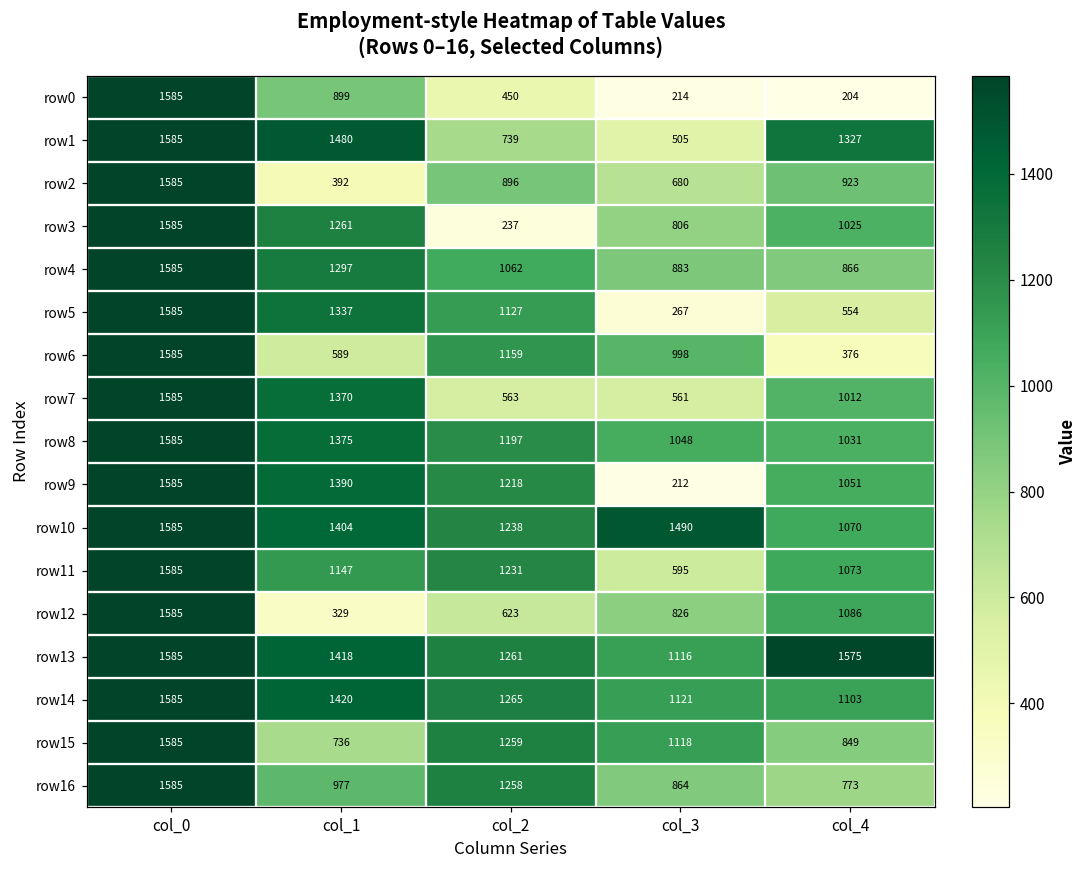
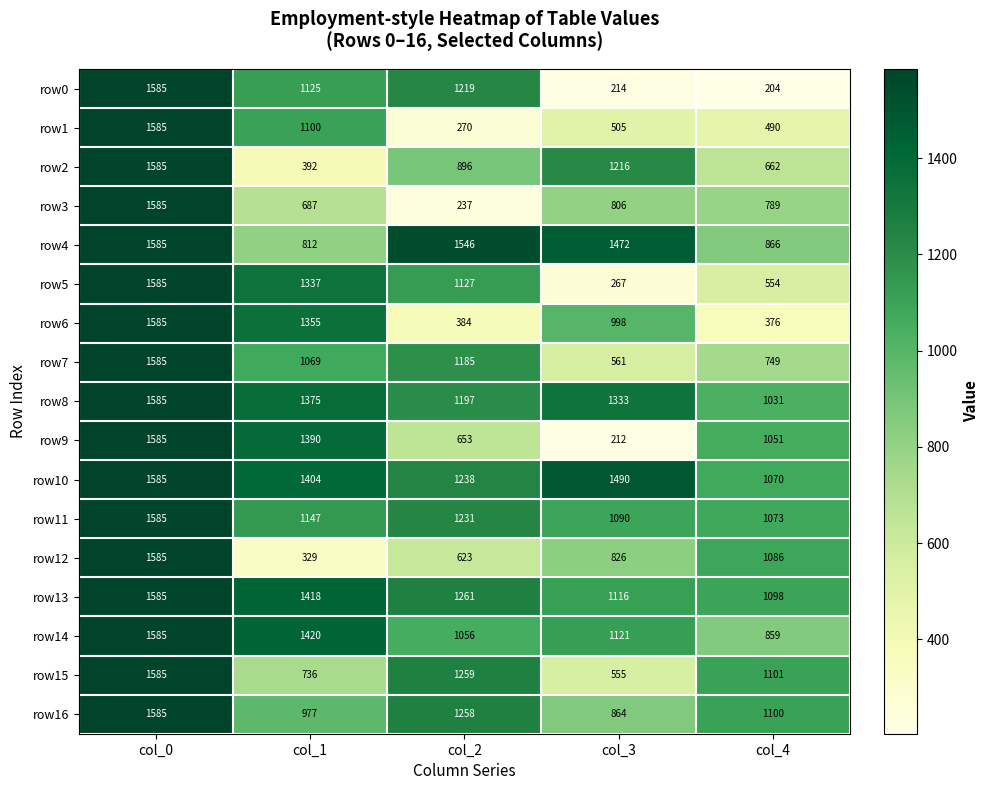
  {
    "row0": {
      "col_0": 1585,
-     "col_1": 899,
-     "col_2": 450,
+     "col_1": 1125,
+     "col_2": 1219,
      "col_3": 214,
      "col_4": 204
    },
    "row1": {
      "col_0": 1585,
-     "col_1": 1480,
-     "col_2": 739,
+     "col_1": 1100,
+     "col_2": 270,
      "col_3": 505,
-     "col_4": 1327
+     "col_4": 490
    },
    "row2": {
      "col_0": 1585,
      "col_1": 392,
      "col_2": 896,
-     "col_3": 680,
-     "col_4": 923
+     "col_3": 1216,
+     "col_4": 662
    },
    "row3": {
      "col_0": 1585,
-     "col_1": 1261,
+     "col_1": 687,
      "col_2": 237,
      "col_3": 806,
-     "col_4": 1025
+     "col_4": 789
    },
    "row4": {
      "col_0": 1585,
-     "col_1": 1297,
-     "col_2": 1062,
-     "col_3": 883,
+     "col_1": 812,
+     "col_2": 1546,
+     "col_3": 1472,
      "col_4": 866
    },
    "row5": {
      "col_0": 1585,
      "col_1": 1337,
      "col_2": 1127,
      "col_3": 267,
      "col_4": 554
    },
    "row6": {
      "col_0": 1585,
-     "col_1": 589,
-     "col_2": 1159,
+     "col_1": 1355,
+     "col_2": 384,
      "col_3": 998,
      "col_4": 376
    },
    "row7": {
      "col_0": 1585,
-     "col_1": 1370,
-     "col_2": 563,
+     "col_1": 1069,
+     "col_2": 1185,
      "col_3": 561,
-     "col_4": 1012
+     "col_4": 749
    },
    "row8": {
      "col_0": 1585,
      "col_1": 1375,
      "col_2": 1197,
-     "col_3": 1048,
+     "col_3": 1333,
      "col_4": 1031
    },
    "row9": {
      "col_0": 1585,
      "col_1": 1390,
-     "col_2": 1218,
+     "col_2": 653,
      "col_3": 212,
      "col_4": 1051
    },
    "row10": {
      "col_0": 1585,
      "col_1": 1404,
      "col_2": 1238,
      "col_3": 1490,
      "col_4": 1070
    },
    "row11": {
      "col_0": 1585,
      "col_1": 1147,
      "col_2": 1231,
-     "col_3": 595,
+     "col_3": 1090,
      "col_4": 1073
    },
    "row12": {
      "col_0": 1585,
      "col_1": 329,
      "col_2": 623,
      "col_3": 826,
      "col_4": 1086
    },
    "row13": {
      "col_0": 1585,
      "col_1": 1418,
      "col_2": 1261,
      "col_3": 1116,
-     "col_4": 1575
+     "col_4": 1098
    },
    "row14": {
      "col_0": 1585,
      "col_1": 1420,
-     "col_2": 1265,
+     "col_2": 1056,
      "col_3": 1121,
-     "col_4": 1103
+     "col_4": 859
    },
    "row15": {
      "col_0": 1585,
      "col_1": 736,
      "col_2": 1259,
-     "col_3": 1118,
-     "col_4": 849
+     "col_3": 555,
+     "col_4": 1101
    },
    "row16": {
      "col_0": 1585,
      "col_1": 977,
      "col_2": 1258,
      "col_3": 864,
-     "col_4": 773
+     "col_4": 1100
    }
  }
